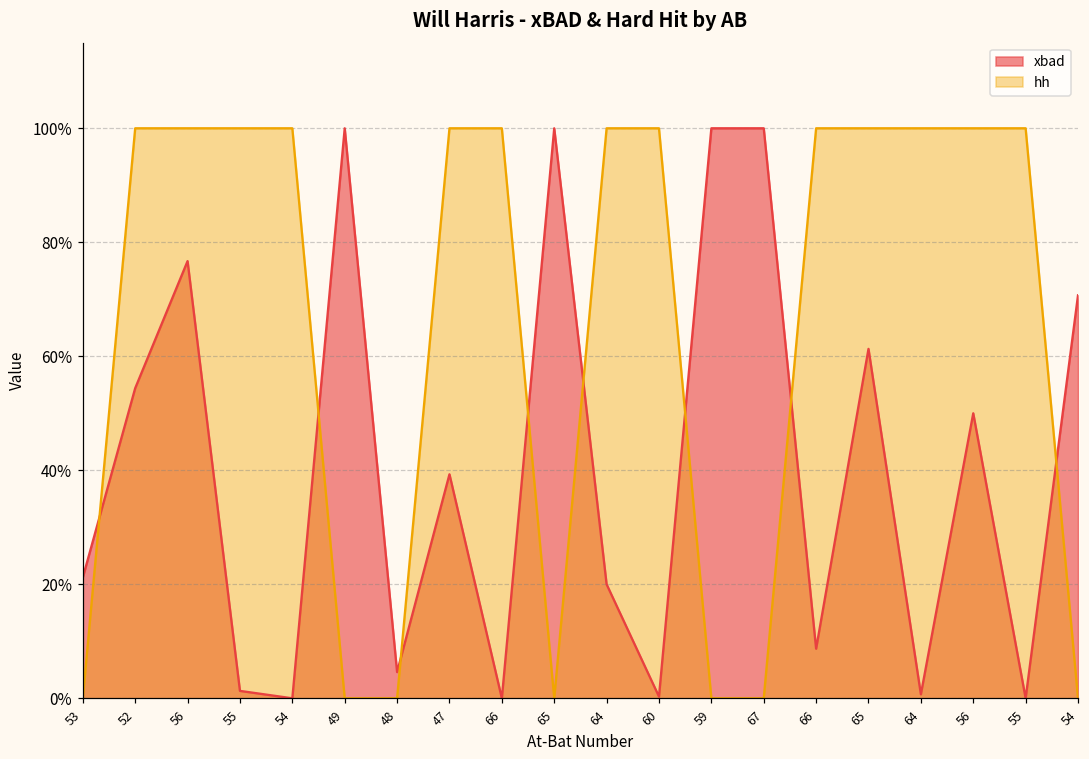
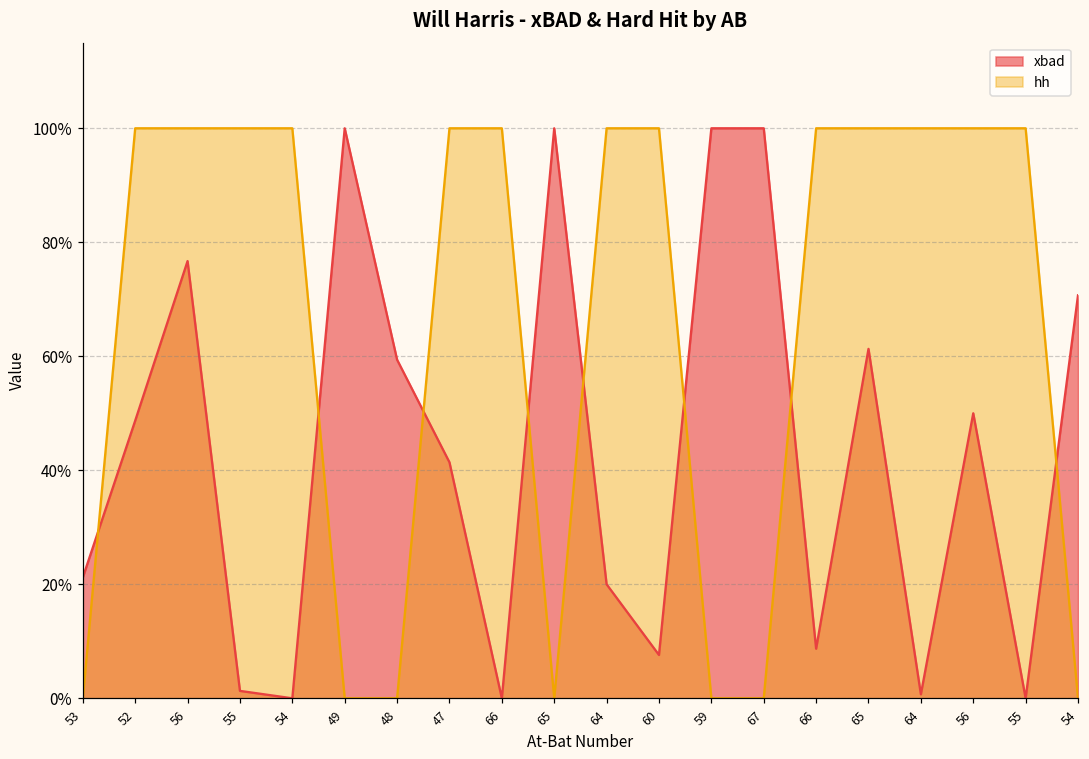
  {
    "xbad": {
      "53": "21%",
-     "52": "54%",
+     "52": "49%",
      "49": "100%",
-     "48": "5%",
-     "47": "39%",
-     "60": "0%",
+     "48": "59%",
+     "47": "41%",
+     "60": "8%",
      "59": "100%",
      "67": "100%"
    },
    "hh": {
      "53": "0%",
      "52": "100%",
      "49": "0%",
      "48": "0%",
      "47": "100%",
      "60": "100%",
      "59": "0%",
      "67": "0%"
    }
  }
